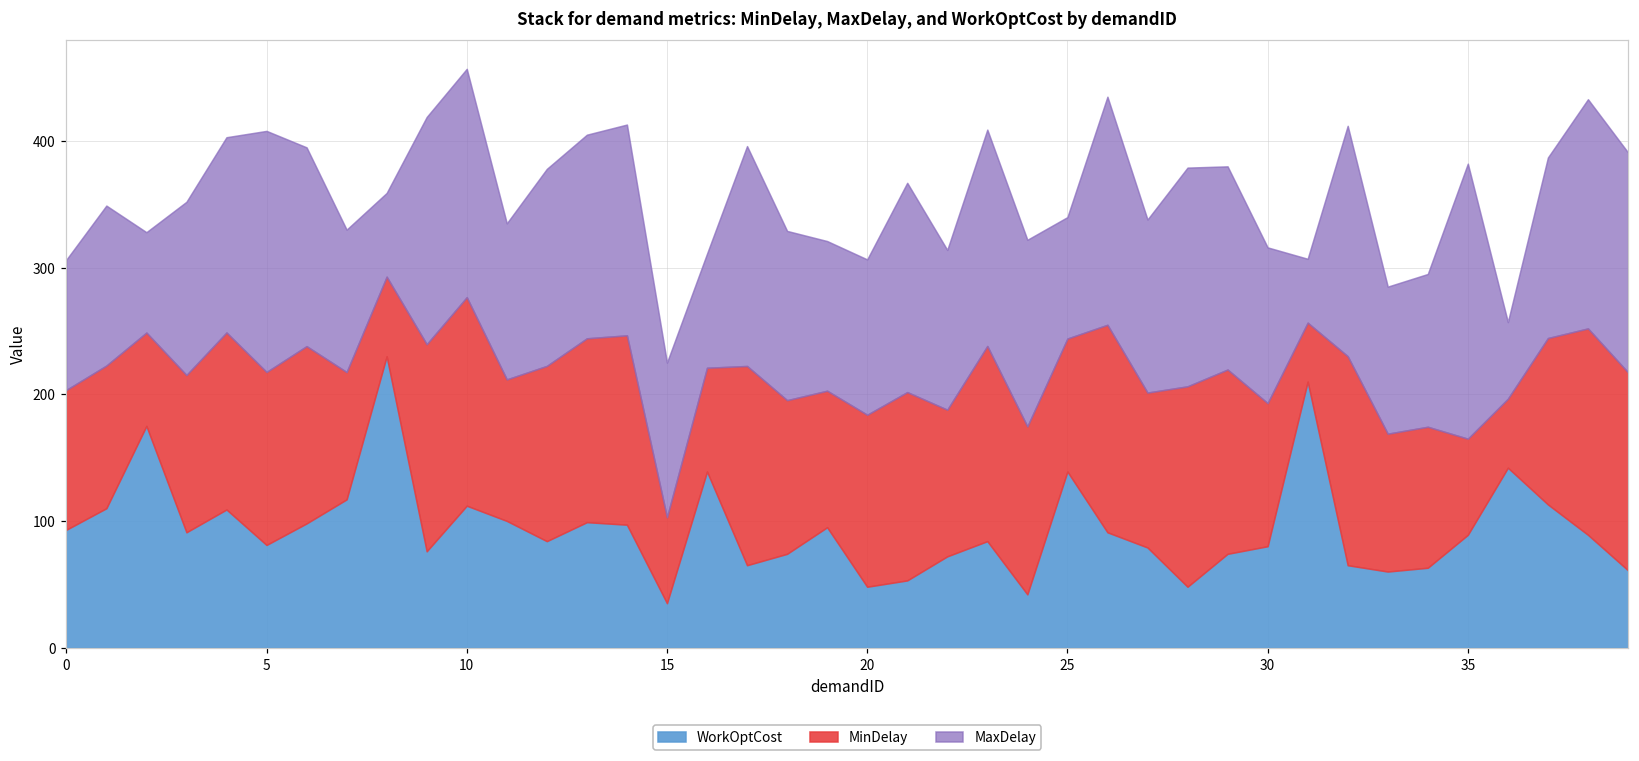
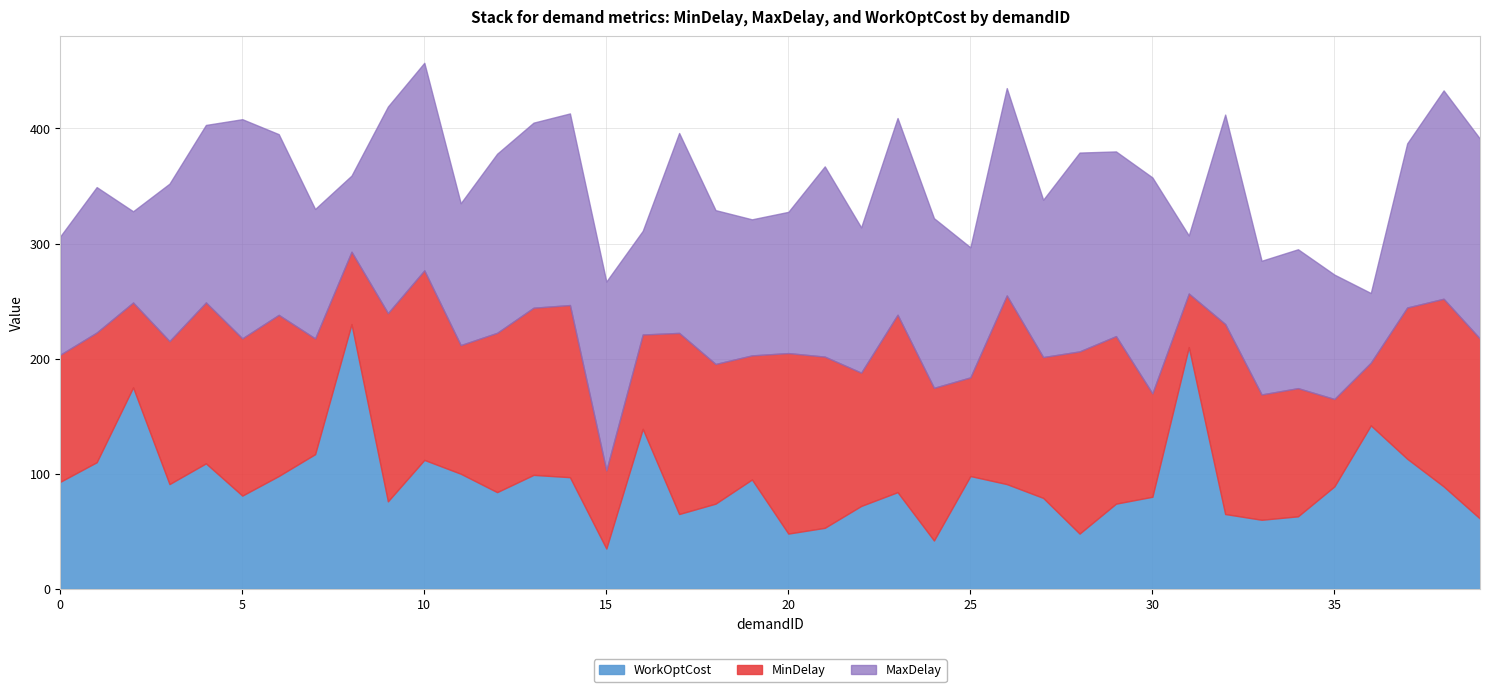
  {
    "WorkOptCost": {
      "0": 93,
      "5": 81,
      "10": 112,
      "15": 35,
      "20": 48,
-     "25": 139,
+     "25": 98,
      "30": 80,
      "35": 89
    },
    "MinDelay": {
      "0": 110,
      "5": 137,
      "10": 165,
      "15": 68,
-     "20": 136,
-     "25": 105,
-     "30": 113,
+     "20": 157,
+     "25": 86,
+     "30": 90,
      "35": 76
    },
    "MaxDelay": {
      "0": 103,
      "5": 190,
      "10": 180,
-     "15": 122,
+     "15": 164,
      "20": 123,
-     "25": 96,
-     "30": 123,
-     "35": 217
+     "25": 113,
+     "30": 188,
+     "35": 108
    }
  }
